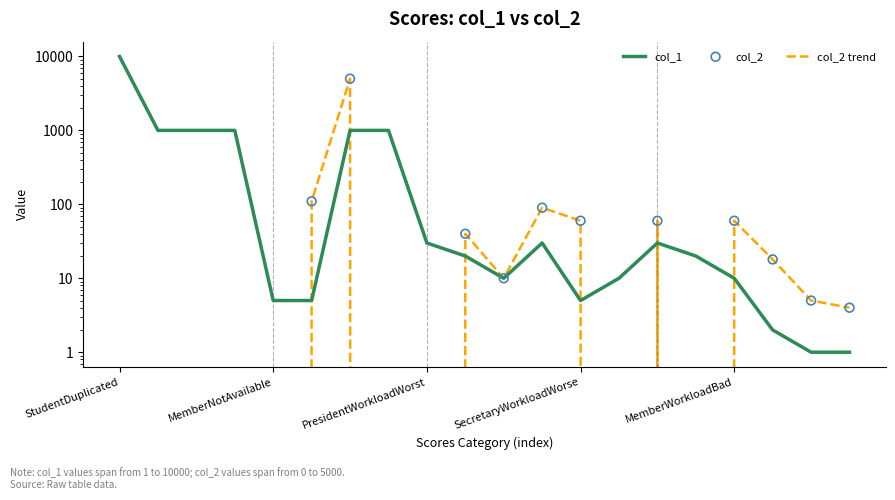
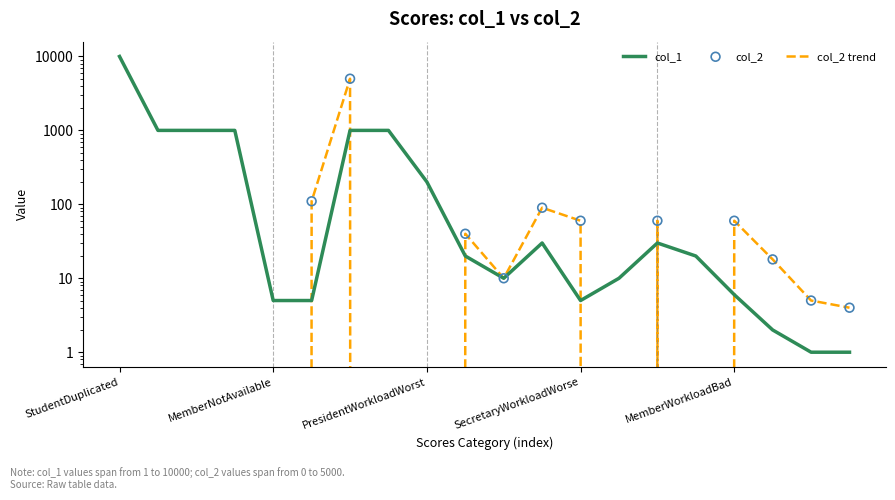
  {
    "col_1": {
      "StudentDuplicated": 10000,
      "MemberNotAvailable": 5,
-     "PresidentWorkloadWorst": 30,
+     "PresidentWorkloadWorst": 200,
      "SecretaryWorkloadWorse": 5,
-     "MemberWorkloadBad": 10
+     "MemberWorkloadBad": 6
    }
  }
